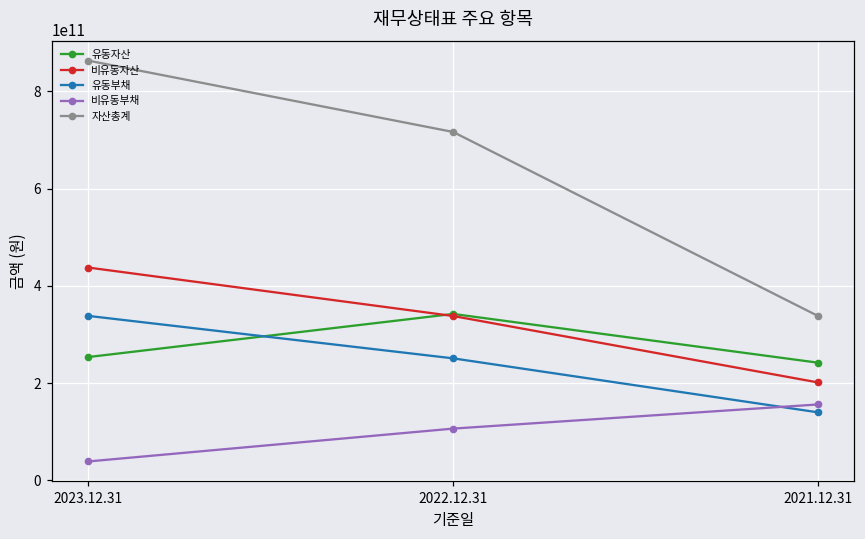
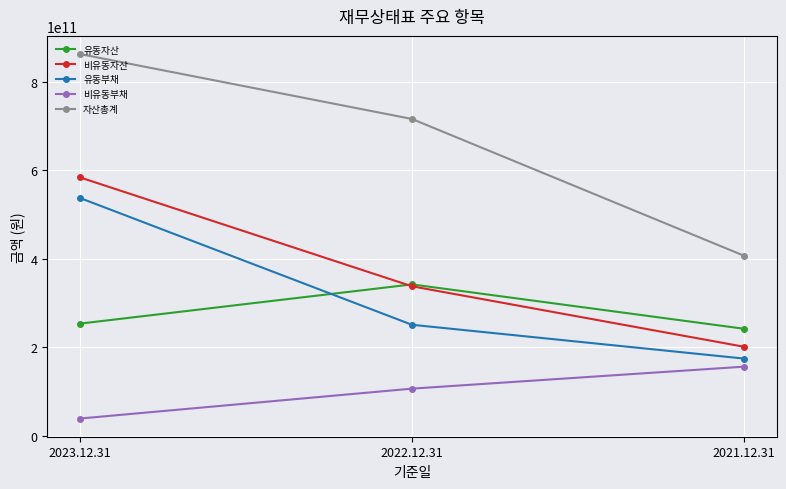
  {
    "유동자산": {
      "2023.12.31": 250000000000,
      "2021.12.31": 240000000000
    },
    "비유동자산": {
-     "2023.12.31": 440000000000,
+     "2023.12.31": 580000000000,
      "2021.12.31": 200000000000
    },
    "유동부채": {
-     "2023.12.31": 340000000000,
+     "2023.12.31": 540000000000,
      "2022.12.31": 250000000000,
-     "2021.12.31": 140000000000
+     "2021.12.31": 170000000000
    },
    "비유동부채": {
      "2023.12.31": 40000000000,
      "2022.12.31": 110000000000,
      "2021.12.31": 160000000000
    },
    "자산총계": {
      "2023.12.31": 860000000000,
      "2022.12.31": 720000000000,
-     "2021.12.31": 340000000000
+     "2021.12.31": 410000000000
    }
  }
